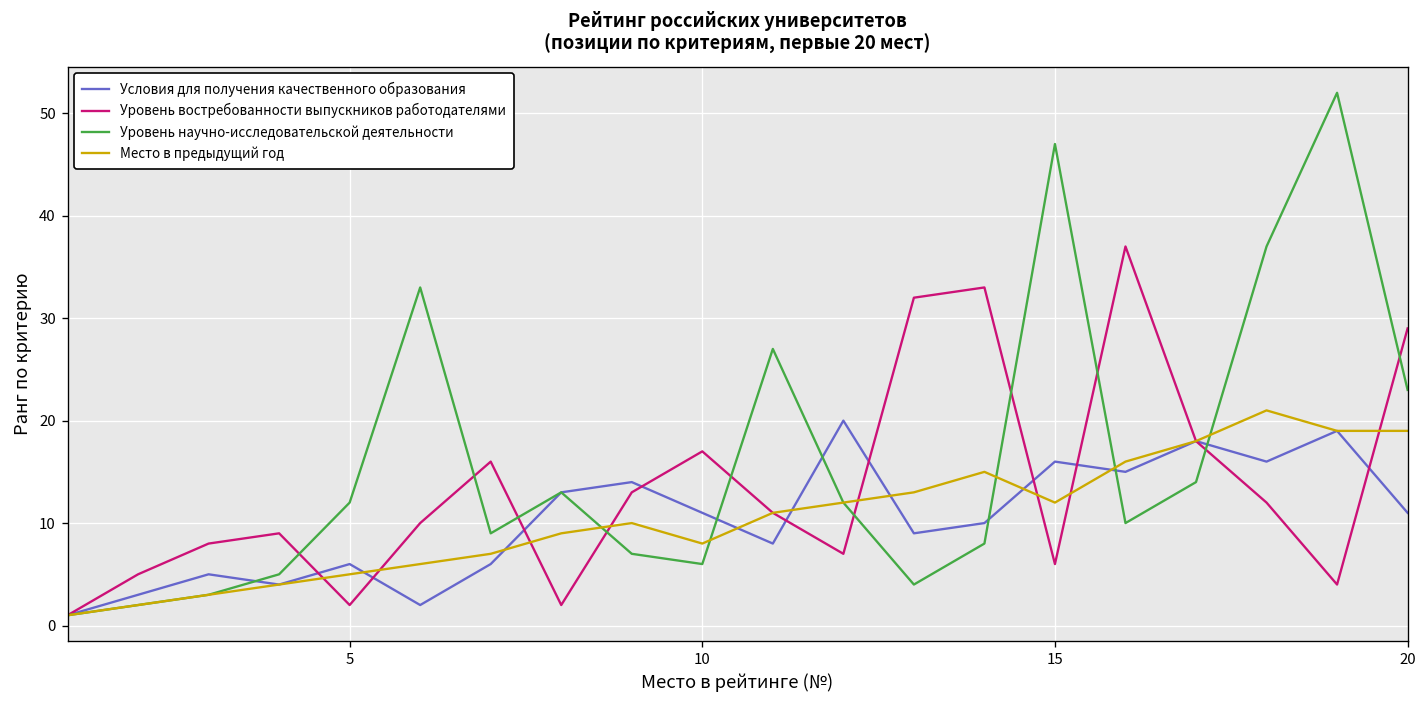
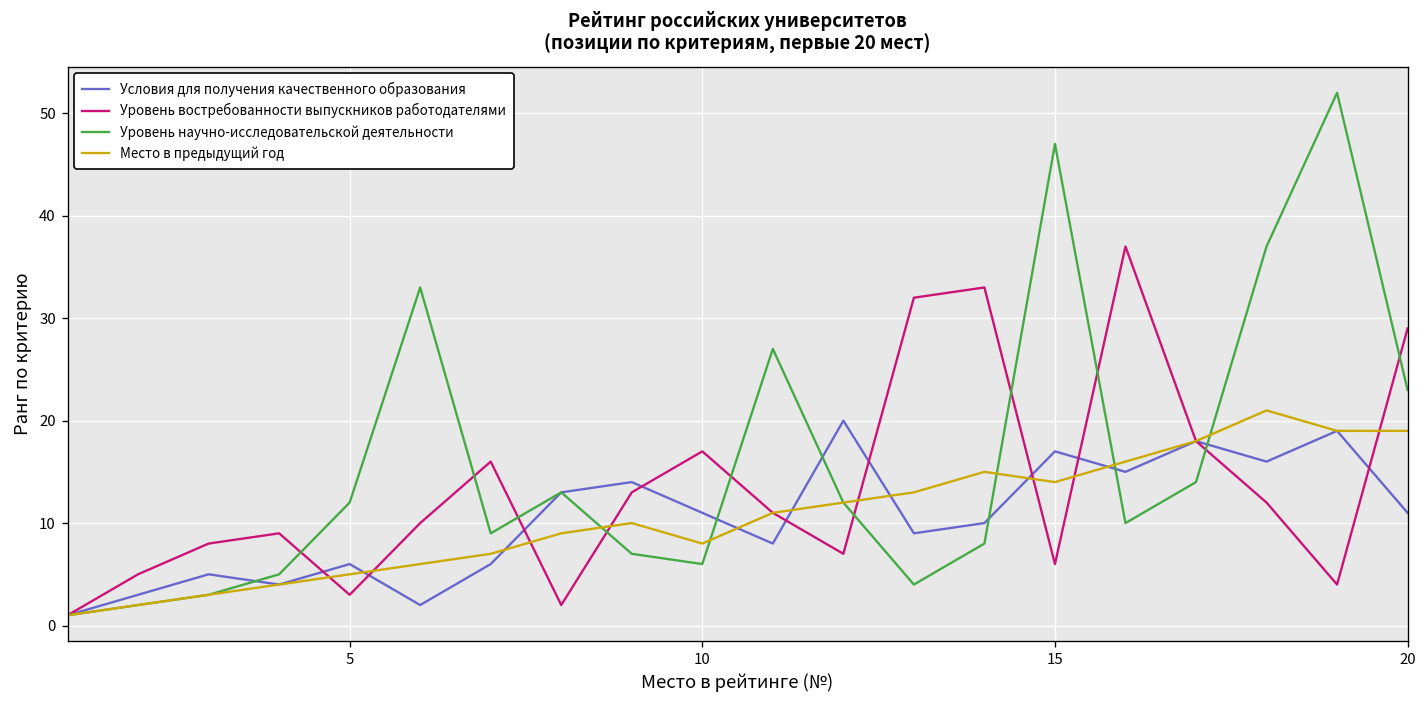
  {
    "Условия для получения качественного образования": {
      "5": 6,
      "10": 11,
-     "15": 16,
+     "15": 17,
      "20": 11
    },
    "Уровень востребованности выпускников работодателями": {
-     "5": 2,
+     "5": 3,
      "10": 17,
      "15": 6,
      "20": 29
    },
    "Уровень научно-исследовательской деятельности": {
      "5": 12,
      "10": 6,
      "15": 47,
      "20": 23
    },
    "Место в предыдущий год": {
      "5": 5,
      "10": 8,
-     "15": 12,
+     "15": 14,
      "20": 19
    }
  }
